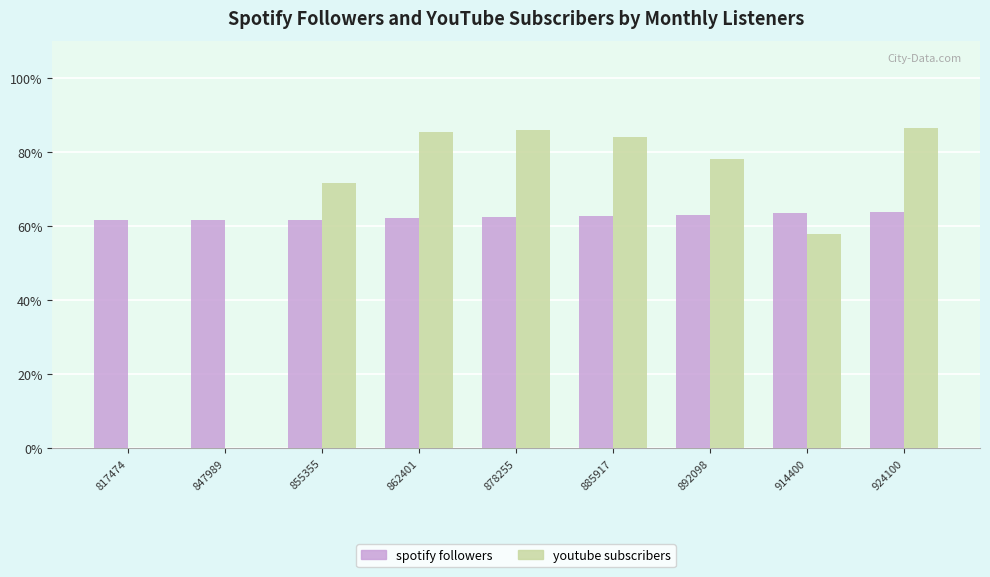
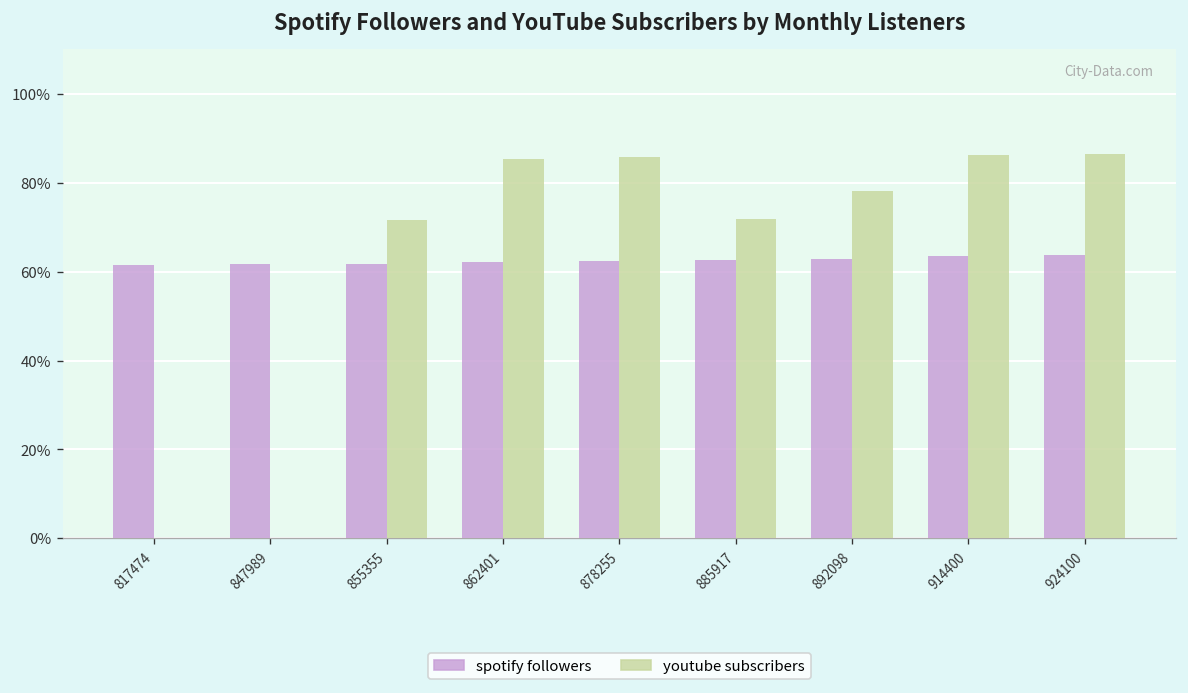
  {
    "spotify followers": {
      "817474": "61%",
      "847989": "62%",
      "855355": "62%",
      "862401": "62%",
      "878255": "62%",
      "885917": "63%",
      "892098": "63%",
      "914400": "64%",
      "924100": "64%"
    },
    "youtube subscribers": {
      "817474": "0%",
      "847989": "0%",
      "855355": "72%",
      "862401": "85%",
      "878255": "86%",
-     "885917": "84%",
+     "885917": "72%",
      "892098": "78%",
-     "914400": "58%",
+     "914400": "86%",
      "924100": "87%"
    }
  }
